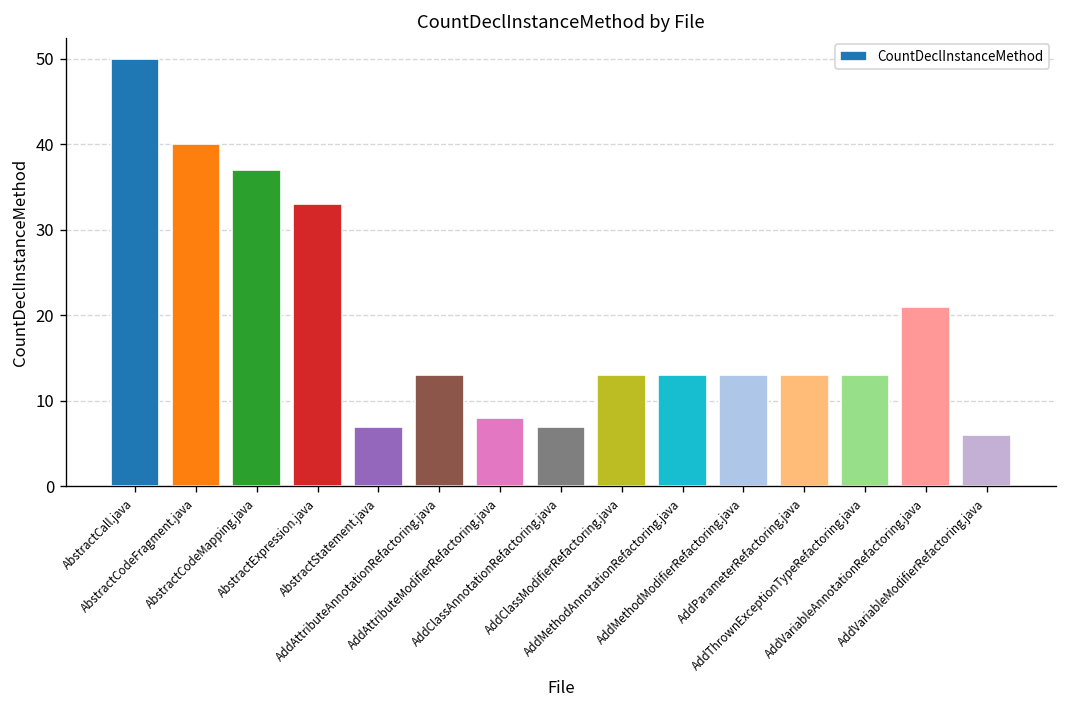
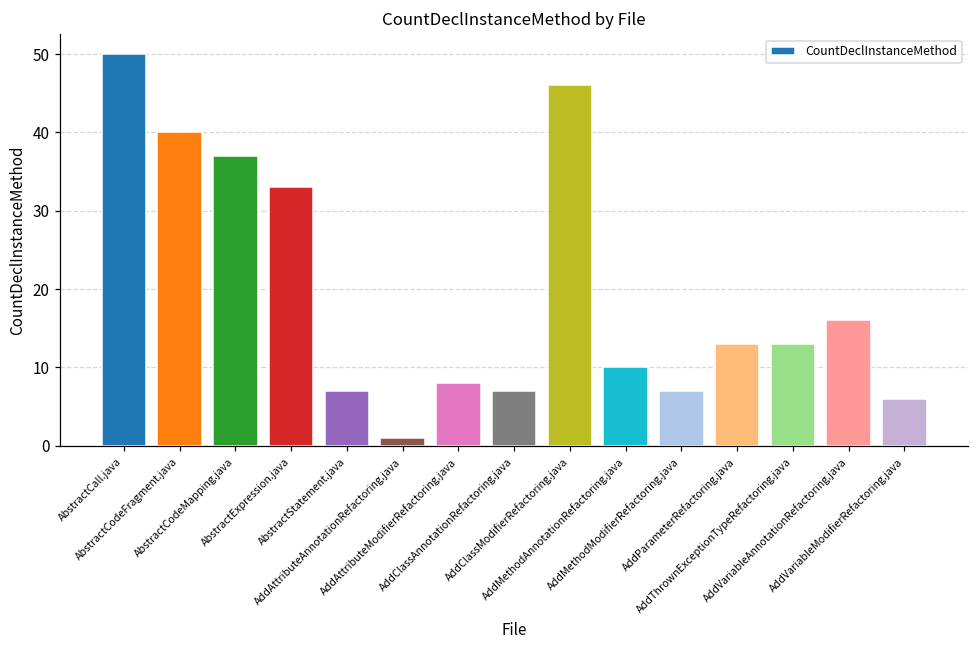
  {
    "AbstractCall.java": 50,
    "AbstractCodeFragment.java": 40,
    "AbstractCodeMapping.java": 37,
    "AbstractExpression.java": 33,
    "AbstractStatement.java": 7,
-   "AddAttributeAnnotationRefactoring.java": 13,
+   "AddAttributeAnnotationRefactoring.java": 1,
    "AddAttributeModifierRefactoring.java": 8,
    "AddClassAnnotationRefactoring.java": 7,
-   "AddClassModifierRefactoring.java": 13,
-   "AddMethodAnnotationRefactoring.java": 13,
-   "AddMethodModifierRefactoring.java": 13,
+   "AddClassModifierRefactoring.java": 46,
+   "AddMethodAnnotationRefactoring.java": 10,
+   "AddMethodModifierRefactoring.java": 7,
    "AddParameterRefactoring.java": 13,
    "AddThrownExceptionTypeRefactoring.java": 13,
-   "AddVariableAnnotationRefactoring.java": 21,
+   "AddVariableAnnotationRefactoring.java": 16,
    "AddVariableModifierRefactoring.java": 6
  }
